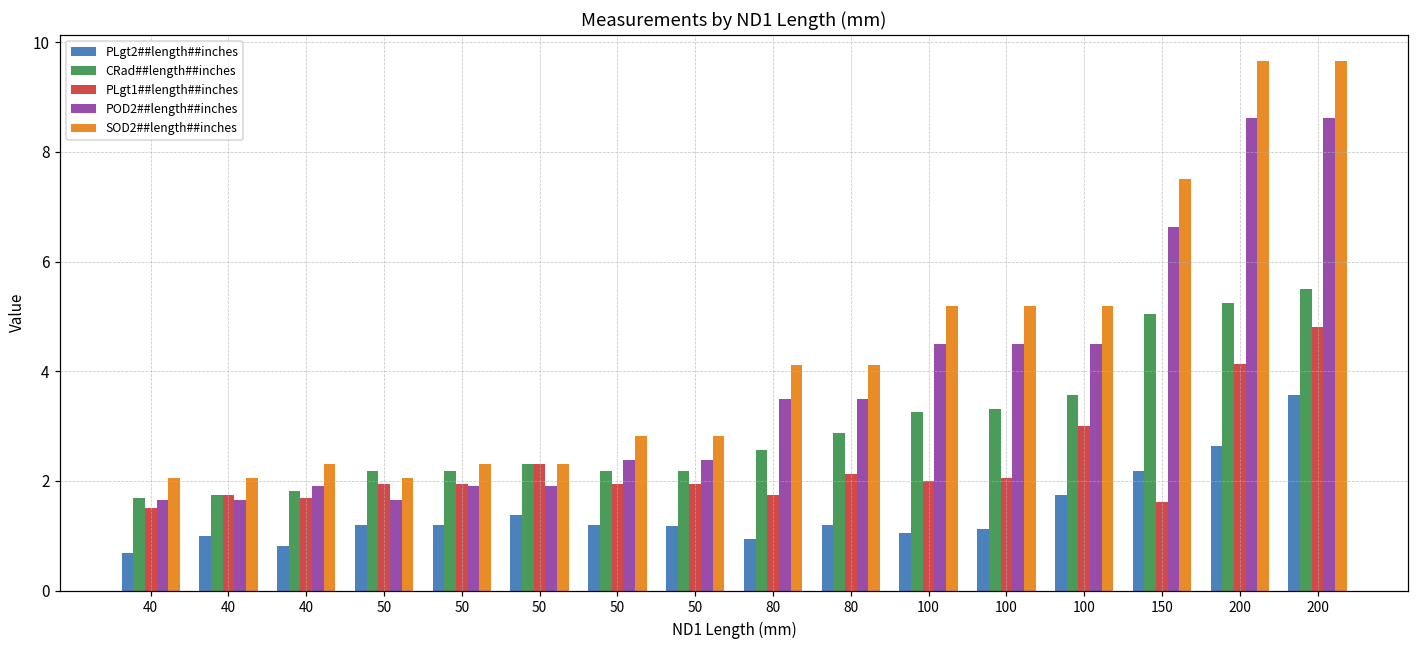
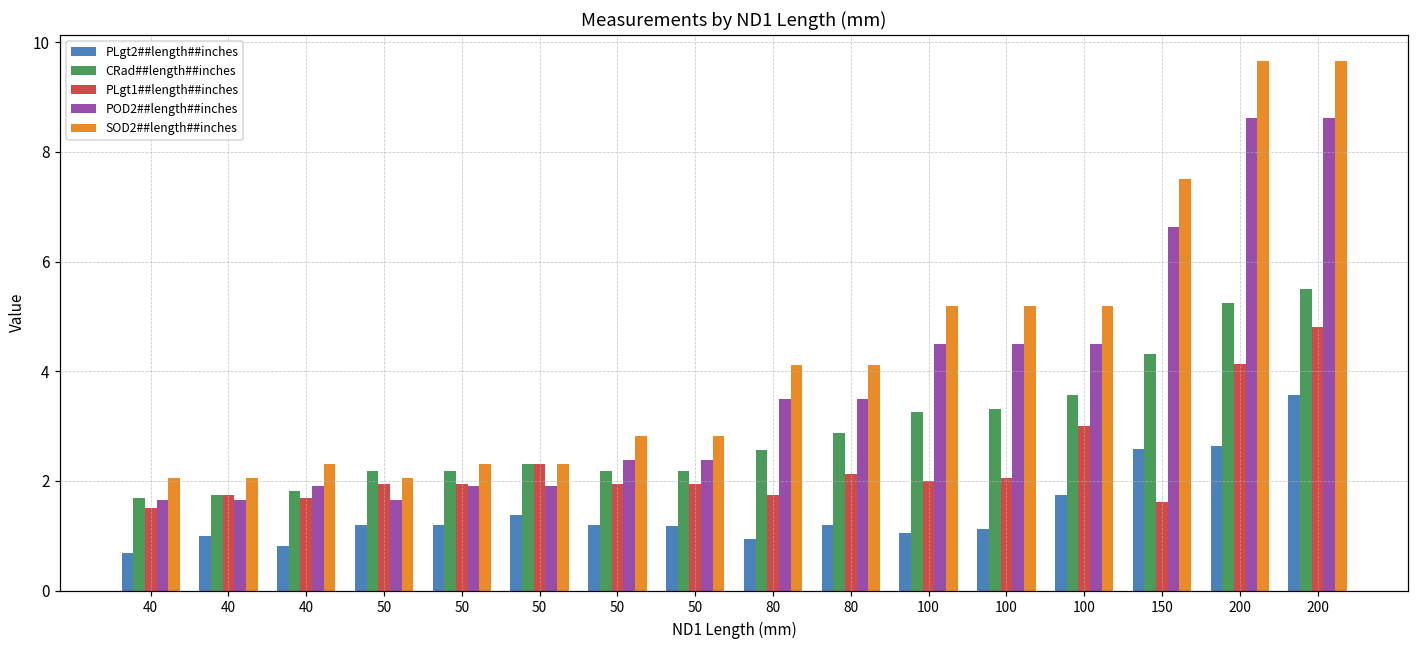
  {
    "PLgt2##length##inches": {
-     "150": 2.2
+     "150": 2.6
    },
    "CRad##length##inches": {
-     "150": 5.0
+     "150": 4.3
    },
    "PLgt1##length##inches": {
      "150": 1.6
    },
    "POD2##length##inches": {
      "150": 6.6
    },
    "SOD2##length##inches": {
      "150": 7.5
    }
  }
